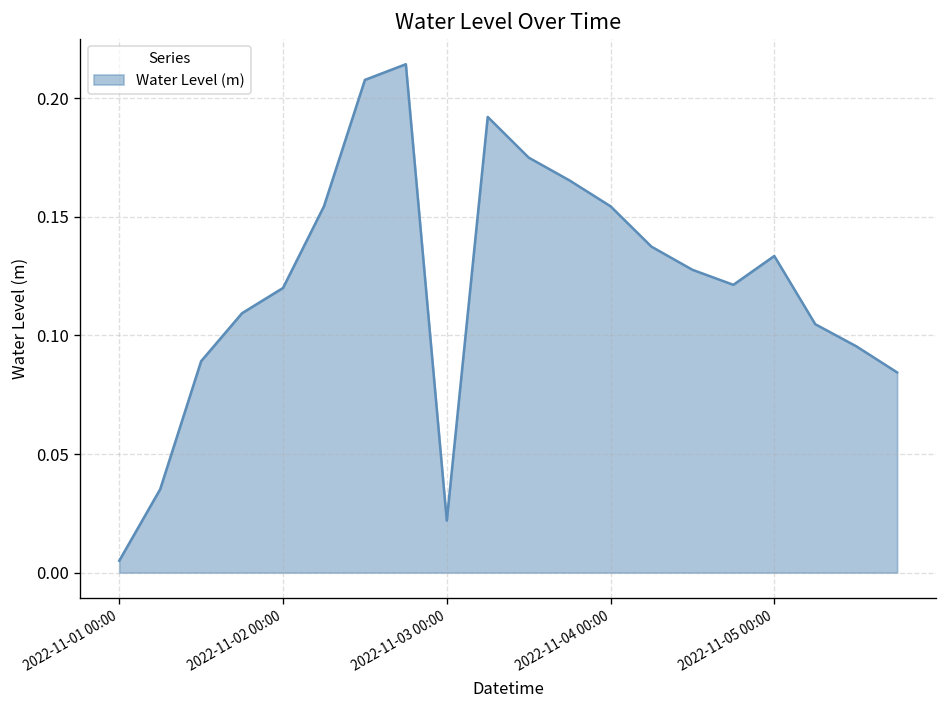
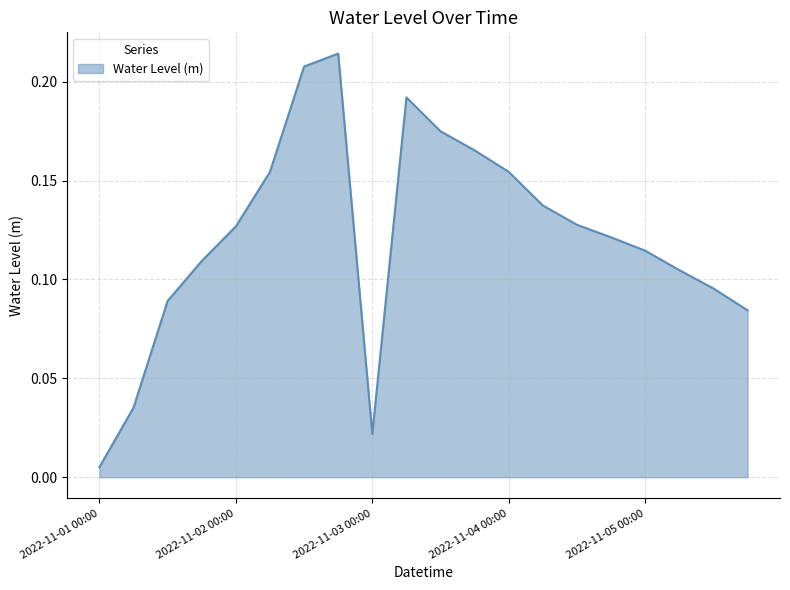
  {
    "2022-11-01 00:00": 0.005,
-   "2022-11-02 00:00": 0.120,
+   "2022-11-02 00:00": 0.127,
    "2022-11-03 00:00": 0.022,
    "2022-11-04 00:00": 0.154,
-   "2022-11-05 00:00": 0.133
+   "2022-11-05 00:00": 0.115
  }
